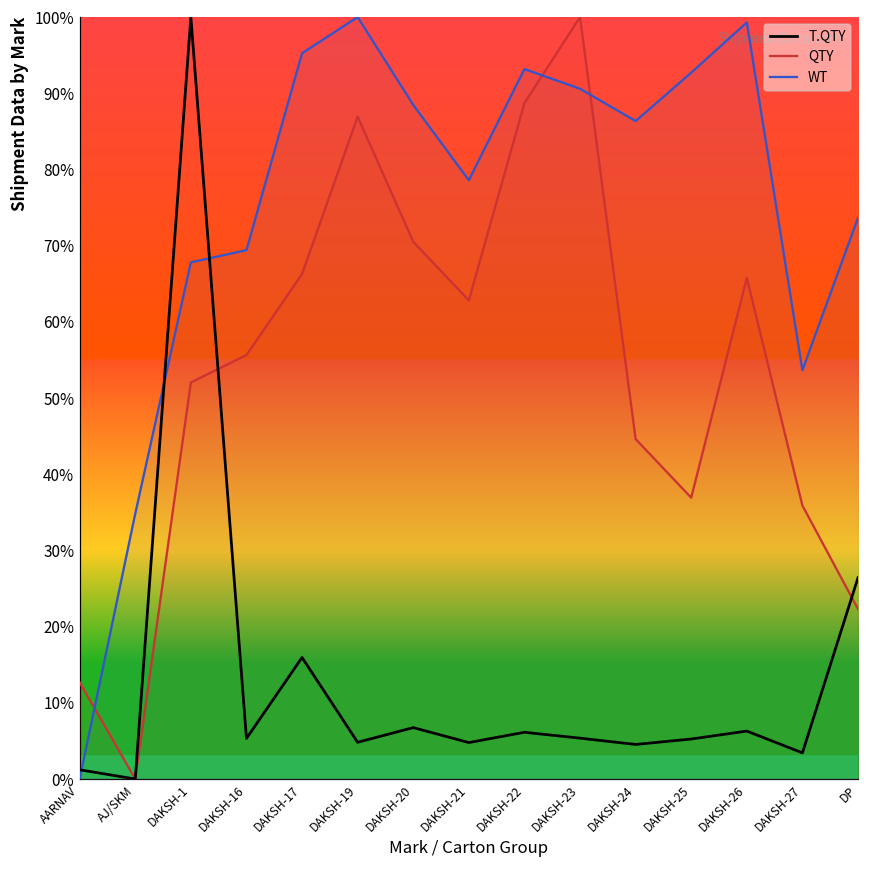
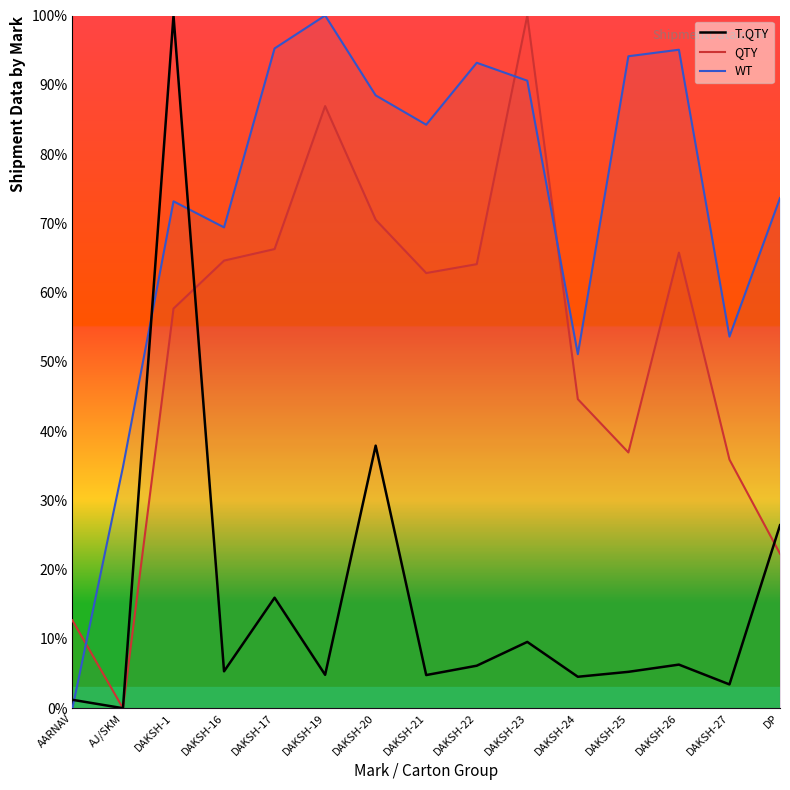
  {
    "T.QTY": {
      "DAKSH-1": "100%",
      "DAKSH-16": "5%",
      "DAKSH-17": "16%",
      "DAKSH-19": "5%",
-     "DAKSH-20": "7%",
+     "DAKSH-20": "38%",
      "DAKSH-21": "5%",
      "DAKSH-22": "6%",
-     "DAKSH-23": "5%",
+     "DAKSH-23": "10%",
      "DAKSH-24": "5%",
      "DAKSH-25": "5%",
      "DAKSH-26": "6%",
      "DAKSH-27": "3%",
      "DP": "26%"
    },
    "QTY": {
      "AARNAV": "13%",
-     "DAKSH-1": "52%",
-     "DAKSH-16": "56%",
+     "DAKSH-1": "58%",
+     "DAKSH-16": "65%",
      "DAKSH-17": "66%",
      "DAKSH-19": "87%",
      "DAKSH-20": "71%",
      "DAKSH-21": "63%",
-     "DAKSH-22": "89%",
+     "DAKSH-22": "64%",
      "DAKSH-23": "100%",
      "DAKSH-24": "45%",
      "DAKSH-25": "37%",
      "DAKSH-26": "66%",
      "DAKSH-27": "36%",
      "DP": "22%"
    },
    "WT": {
      "AJ/SKM": "35%",
-     "DAKSH-1": "68%",
+     "DAKSH-1": "73%",
      "DAKSH-16": "69%",
      "DAKSH-17": "95%",
      "DAKSH-19": "100%",
      "DAKSH-20": "88%",
-     "DAKSH-21": "79%",
+     "DAKSH-21": "84%",
      "DAKSH-22": "93%",
      "DAKSH-23": "91%",
-     "DAKSH-24": "86%",
-     "DAKSH-25": "93%",
-     "DAKSH-26": "99%",
+     "DAKSH-24": "51%",
+     "DAKSH-25": "94%",
+     "DAKSH-26": "95%",
      "DAKSH-27": "54%",
      "DP": "74%"
    }
  }
